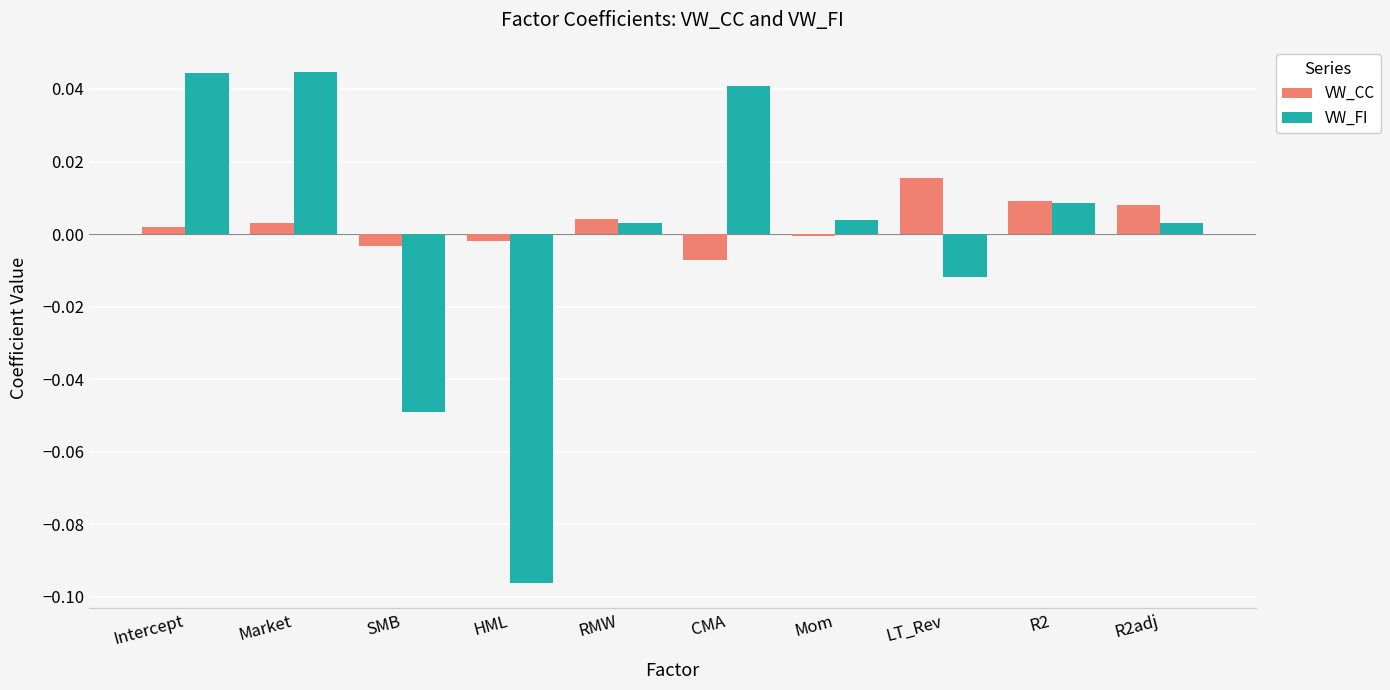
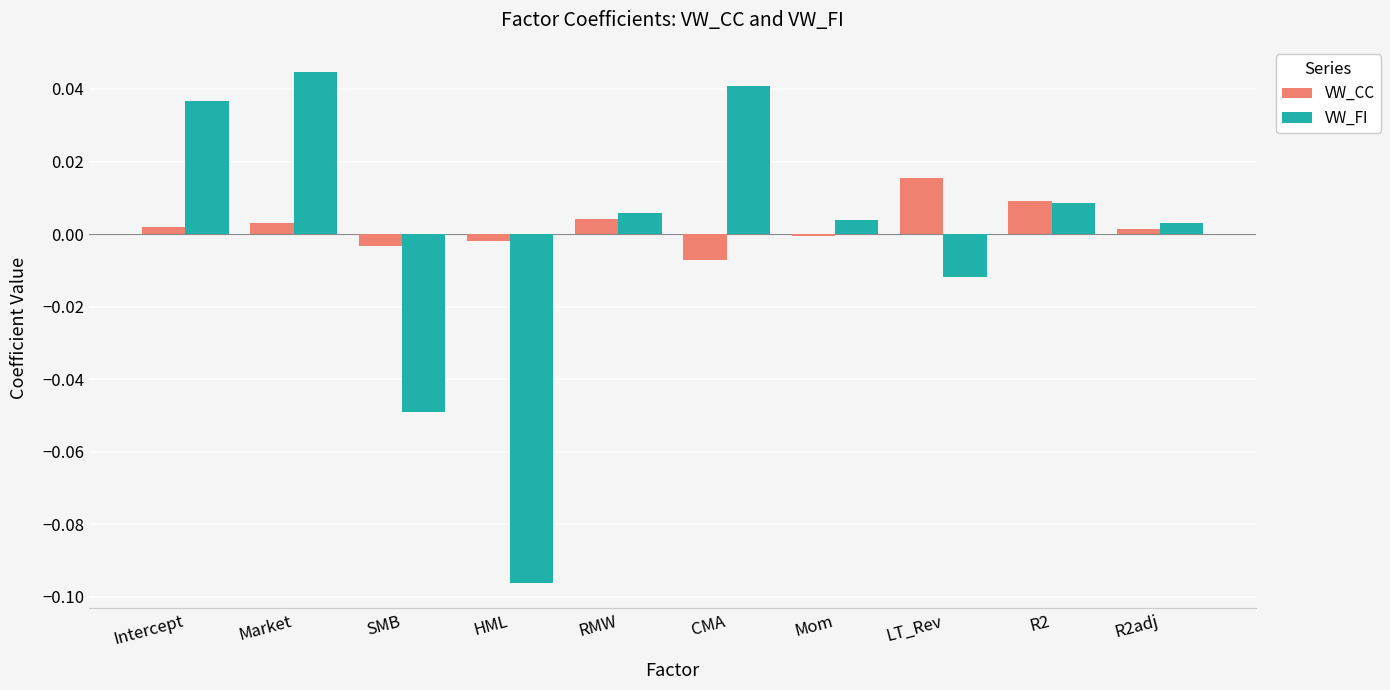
  {
    "VW_CC": {
      "Intercept": 0.002,
      "Market": 0.003,
      "SMB": -0.003,
      "HML": -0.002,
      "RMW": 0.004,
      "CMA": -0.007,
      "LT_Rev": 0.015,
      "R2": 0.009,
-     "R2adj": 0.008
+     "R2adj": 0.002
    },
    "VW_FI": {
-     "Intercept": 0.044,
+     "Intercept": 0.037,
      "Market": 0.045,
      "SMB": -0.049,
      "HML": -0.096,
-     "RMW": 0.003,
+     "RMW": 0.006,
      "CMA": 0.041,
      "Mom": 0.004,
      "LT_Rev": -0.012,
      "R2": 0.009,
      "R2adj": 0.003
    }
  }
